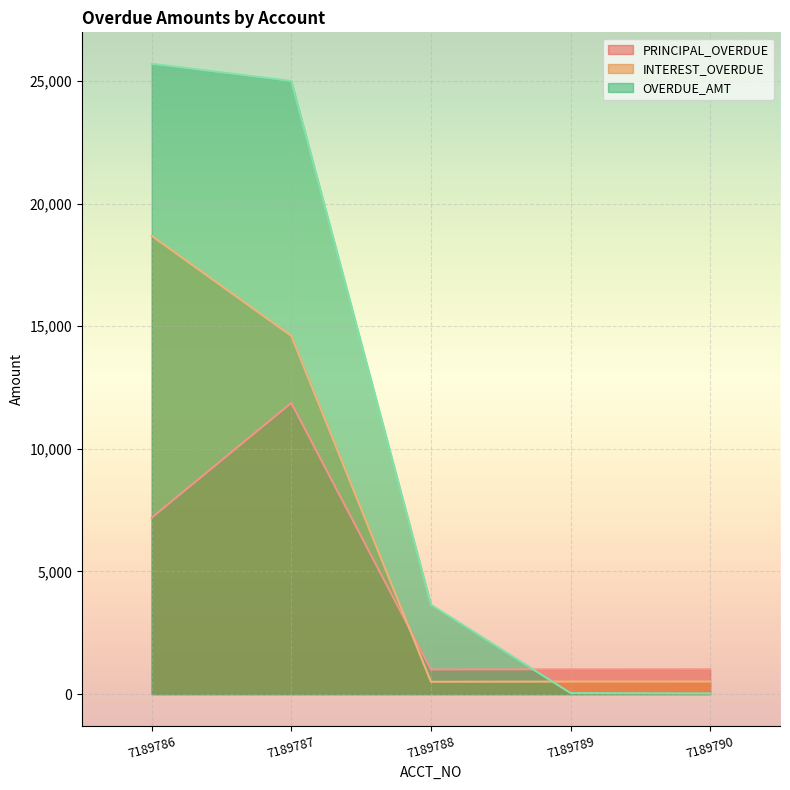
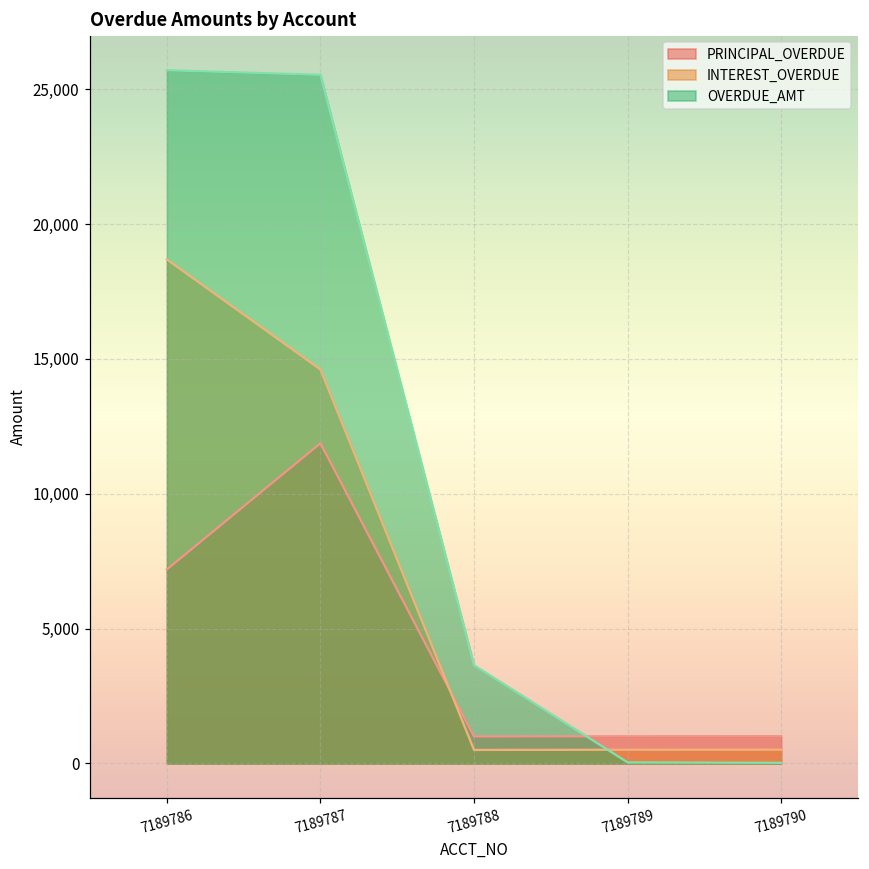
  {
    "OVERDUE_AMT": {
      "7189786": "25,700",
-     "7189787": "25,000",
+     "7189787": "25,500",
      "7189788": "3,600",
      "7189789": "0",
      "7189790": "0"
    }
  }
